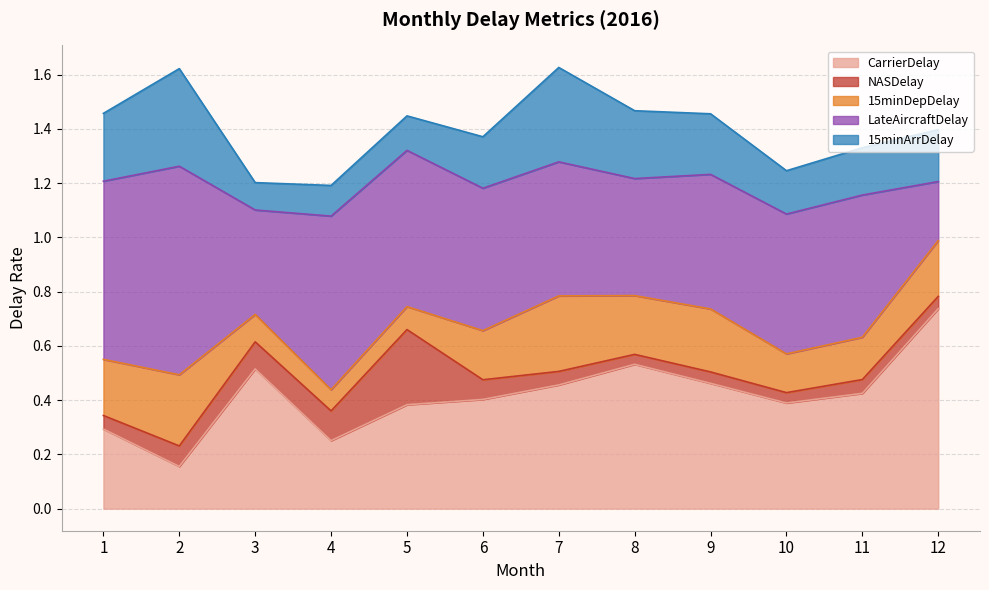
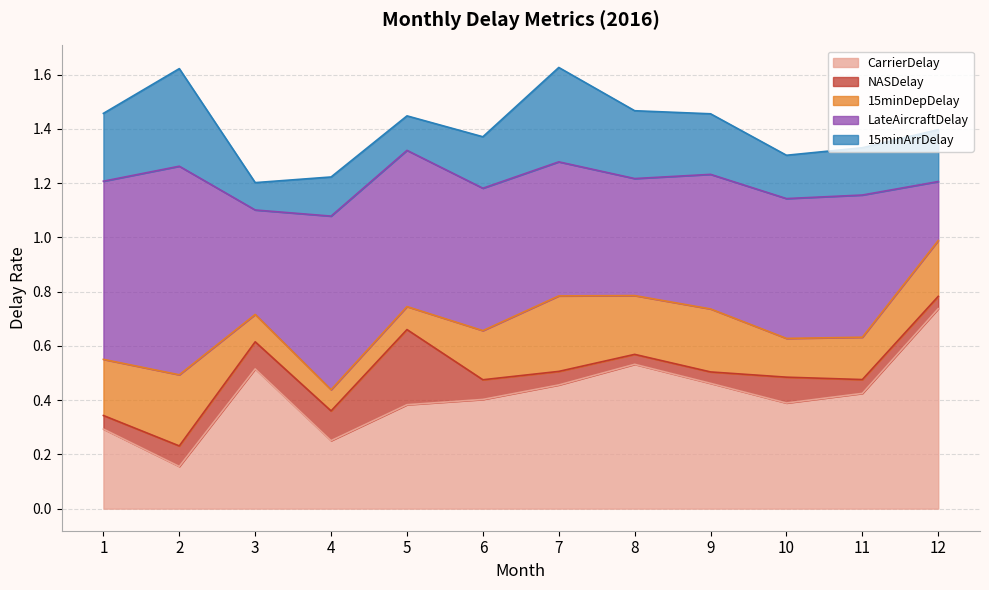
  {
    "CarrierDelay": {
      "1": 0.29,
      "2": 0.16,
      "3": 0.52,
      "4": 0.25,
      "5": 0.38,
      "6": 0.40,
      "7": 0.46,
      "8": 0.53,
      "9": 0.46,
      "10": 0.39,
      "11": 0.42,
      "12": 0.74
    },
    "NASDelay": {
      "1": 0.05,
      "2": 0.08,
      "3": 0.10,
      "4": 0.11,
      "5": 0.28,
      "6": 0.07,
      "7": 0.05,
      "8": 0.04,
      "9": 0.04,
-     "10": 0.04,
+     "10": 0.10,
      "11": 0.05,
      "12": 0.05
    },
    "15minDepDelay": {
      "1": 0.21,
      "2": 0.26,
      "3": 0.10,
      "4": 0.08,
      "5": 0.08,
      "6": 0.18,
      "7": 0.28,
      "8": 0.22,
      "9": 0.23,
      "10": 0.14,
      "11": 0.16,
      "12": 0.21
    },
    "LateAircraftDelay": {
      "1": 0.66,
      "2": 0.77,
      "3": 0.39,
      "4": 0.64,
      "5": 0.58,
      "6": 0.52,
      "7": 0.49,
      "8": 0.43,
      "9": 0.50,
      "10": 0.52,
      "11": 0.52,
      "12": 0.22
    },
    "15minArrDelay": {
      "1": 0.25,
      "2": 0.36,
      "3": 0.10,
-     "4": 0.11,
+     "4": 0.14,
      "5": 0.13,
      "6": 0.19,
      "7": 0.35,
      "8": 0.25,
      "9": 0.22,
      "10": 0.16
    }
  }
